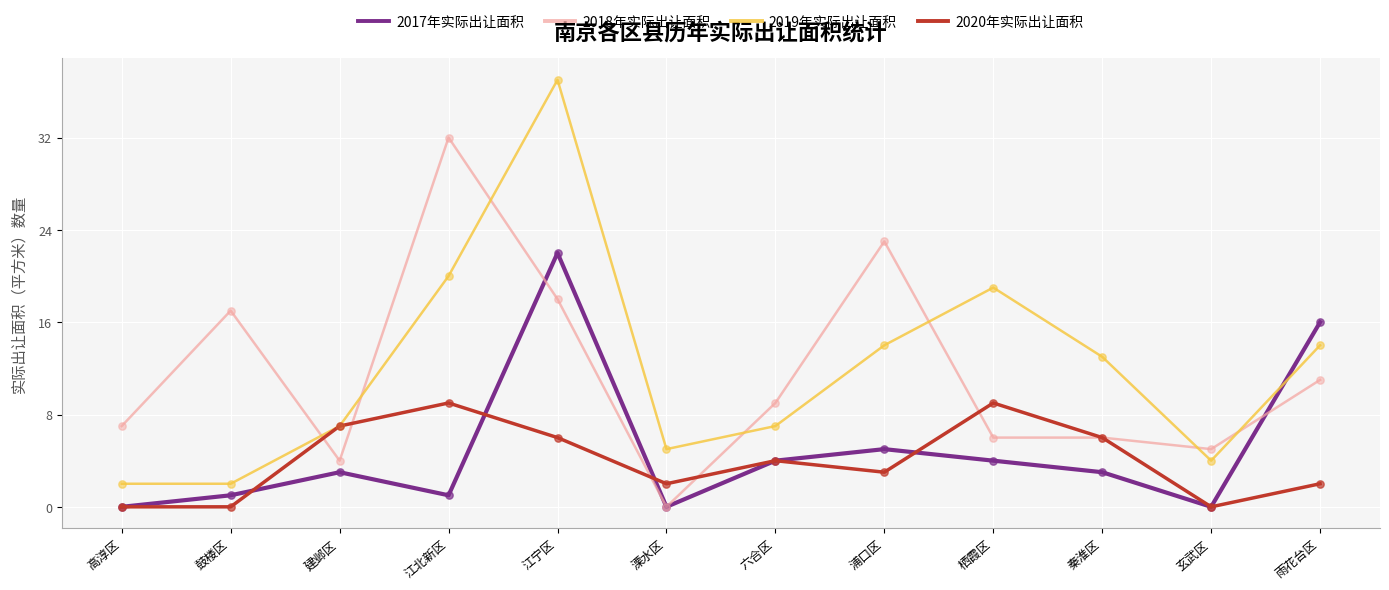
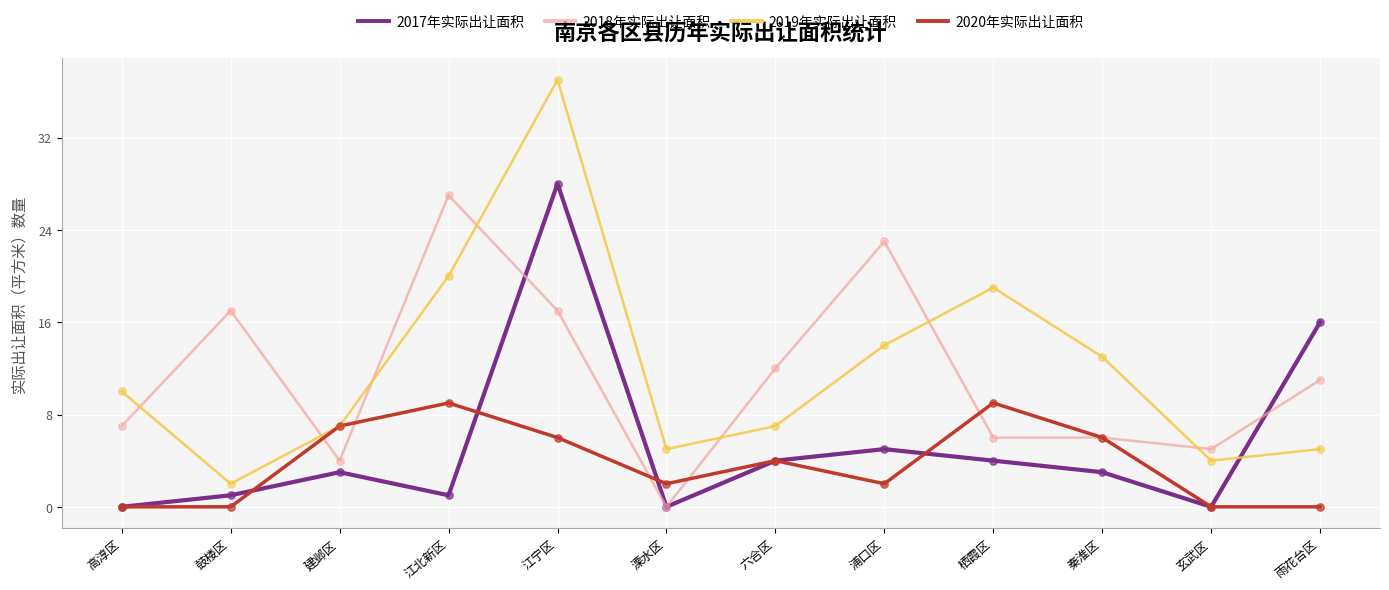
  {
    "2017年实际出让面积": {
      "鼓楼区": 1,
      "建邺区": 3,
      "江北新区": 1,
-     "江宁区": 22,
+     "江宁区": 28,
      "浦口区": 5,
      "栖霞区": 4,
      "秦淮区": 3,
      "雨花台区": 16
    },
    "2018年实际出让面积": {
      "高淳区": 7,
      "鼓楼区": 17,
      "建邺区": 4,
-     "江北新区": 32,
-     "江宁区": 18,
-     "六合区": 9,
+     "江北新区": 27,
+     "江宁区": 17,
+     "六合区": 12,
      "浦口区": 23,
      "栖霞区": 6,
      "玄武区": 5,
      "雨花台区": 11
    },
    "2019年实际出让面积": {
-     "高淳区": 2,
+     "高淳区": 10,
      "鼓楼区": 2,
      "江北新区": 20,
      "江宁区": 37,
      "溧水区": 5,
      "六合区": 7,
      "浦口区": 14,
      "栖霞区": 19,
      "秦淮区": 13,
      "玄武区": 4,
-     "雨花台区": 14
+     "雨花台区": 5
    },
    "2020年实际出让面积": {
      "鼓楼区": 0,
      "江北新区": 9,
      "江宁区": 6,
      "溧水区": 2,
-     "浦口区": 3,
+     "浦口区": 2,
      "栖霞区": 9,
-     "雨花台区": 2
+     "雨花台区": 0
    }
  }
